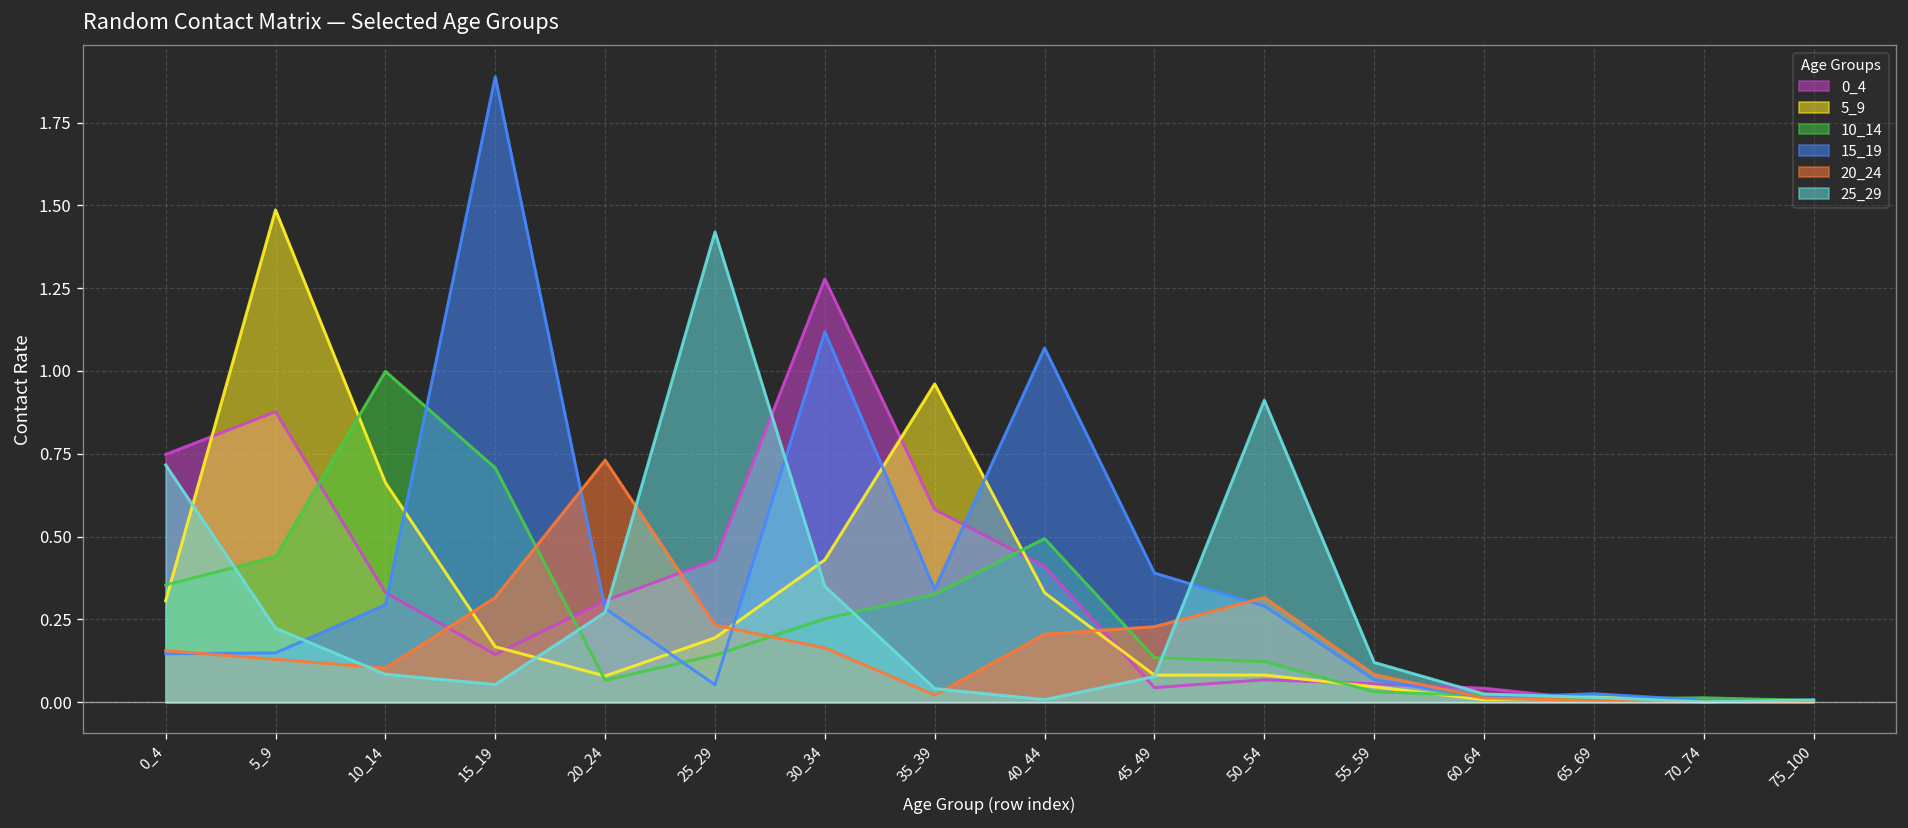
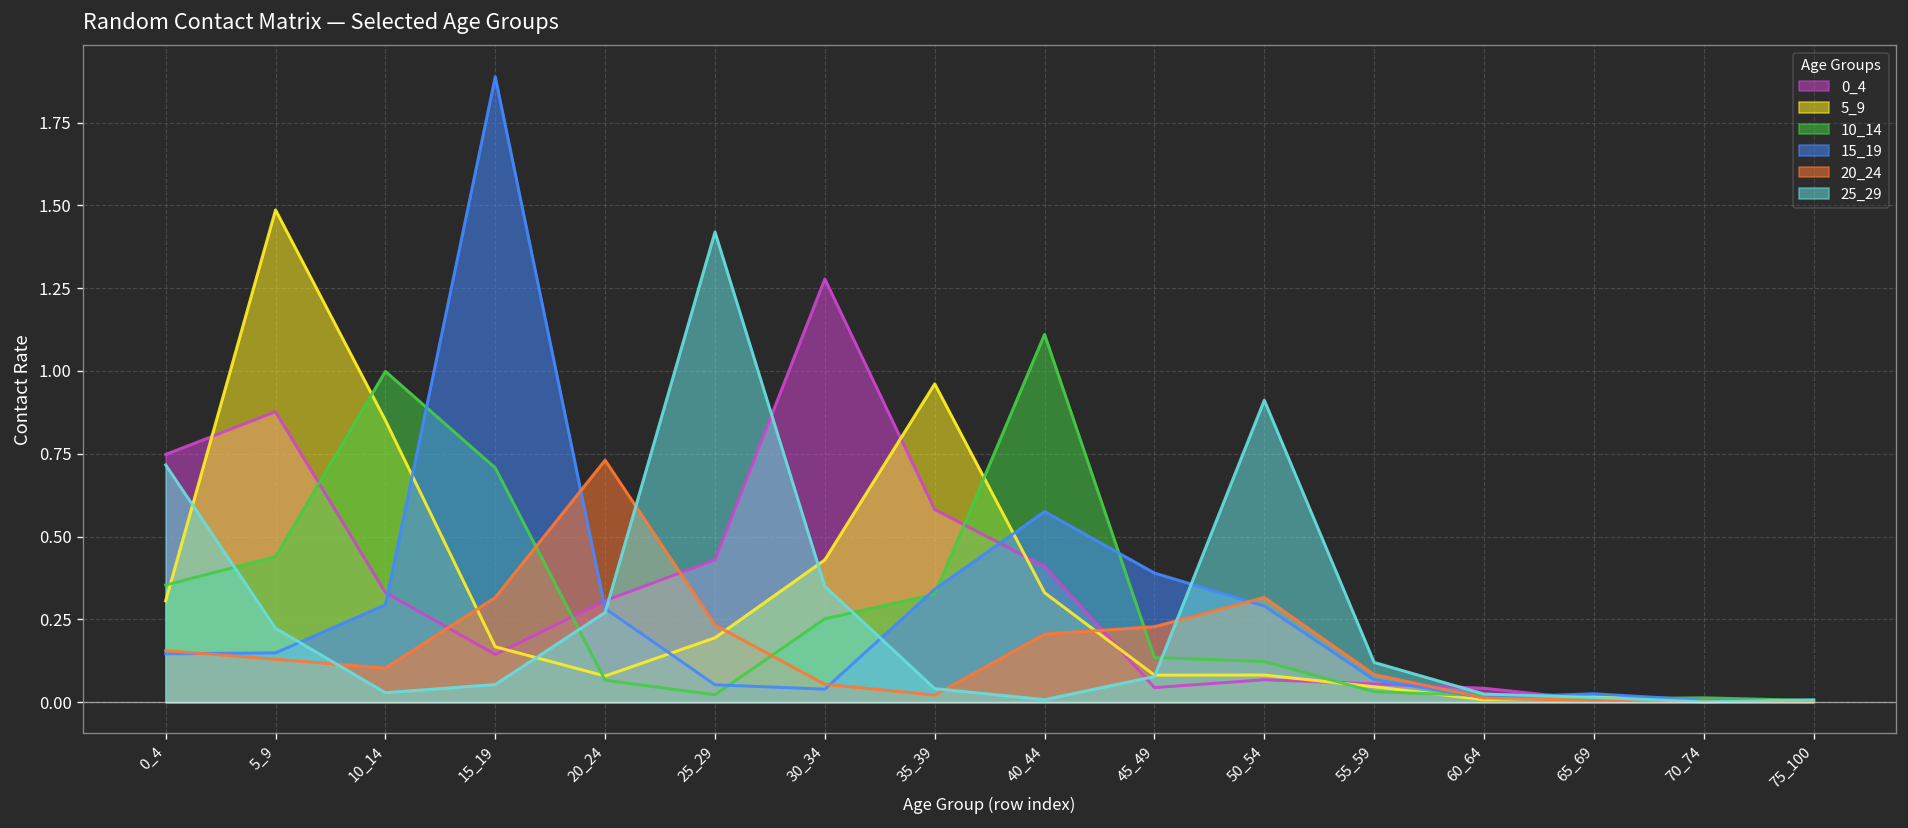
  {
    "0_4": {
      "0_4": 0.75,
      "5_9": 0.88,
      "10_14": 0.33,
      "15_19": 0.14,
      "20_24": 0.31,
      "25_29": 0.43,
      "30_34": 1.28,
      "35_39": 0.58,
      "40_44": 0.41,
      "45_49": 0.04,
      "50_54": 0.07,
      "60_64": 0.04
    },
    "5_9": {
      "0_4": 0.31,
      "5_9": 1.49,
-     "10_14": 0.66,
+     "10_14": 0.85,
      "15_19": 0.17,
      "20_24": 0.08,
      "25_29": 0.19,
      "30_34": 0.43,
      "35_39": 0.96,
      "40_44": 0.33,
      "50_54": 0.08
    },
    "10_14": {
      "0_4": 0.35,
      "5_9": 0.44,
      "10_14": 1.00,
      "15_19": 0.71,
      "20_24": 0.07,
-     "25_29": 0.14,
+     "25_29": 0.02,
      "30_34": 0.25,
      "35_39": 0.33,
-     "40_44": 0.49,
+     "40_44": 1.11,
      "45_49": 0.13,
      "50_54": 0.12,
      "55_59": 0.03
    },
    "15_19": {
      "0_4": 0.15,
      "5_9": 0.15,
      "10_14": 0.29,
      "15_19": 1.89,
      "20_24": 0.28,
      "25_29": 0.05,
-     "30_34": 1.12,
+     "30_34": 0.04,
      "35_39": 0.34,
-     "40_44": 1.07,
+     "40_44": 0.58,
      "45_49": 0.39,
      "50_54": 0.29,
      "55_59": 0.07,
      "65_69": 0.03
    },
    "20_24": {
      "0_4": 0.16,
      "5_9": 0.13,
      "10_14": 0.10,
      "15_19": 0.32,
      "20_24": 0.73,
      "25_29": 0.23,
-     "30_34": 0.16,
+     "30_34": 0.05,
      "35_39": 0.02,
      "40_44": 0.21,
      "45_49": 0.23,
      "50_54": 0.32,
      "55_59": 0.08
    },
    "25_29": {
      "0_4": 0.72,
      "5_9": 0.22,
-     "10_14": 0.08,
+     "10_14": 0.03,
      "15_19": 0.05,
      "20_24": 0.27,
      "25_29": 1.42,
      "30_34": 0.35,
      "35_39": 0.04,
      "40_44": 0.01,
      "50_54": 0.91,
      "55_59": 0.12
    }
  }
